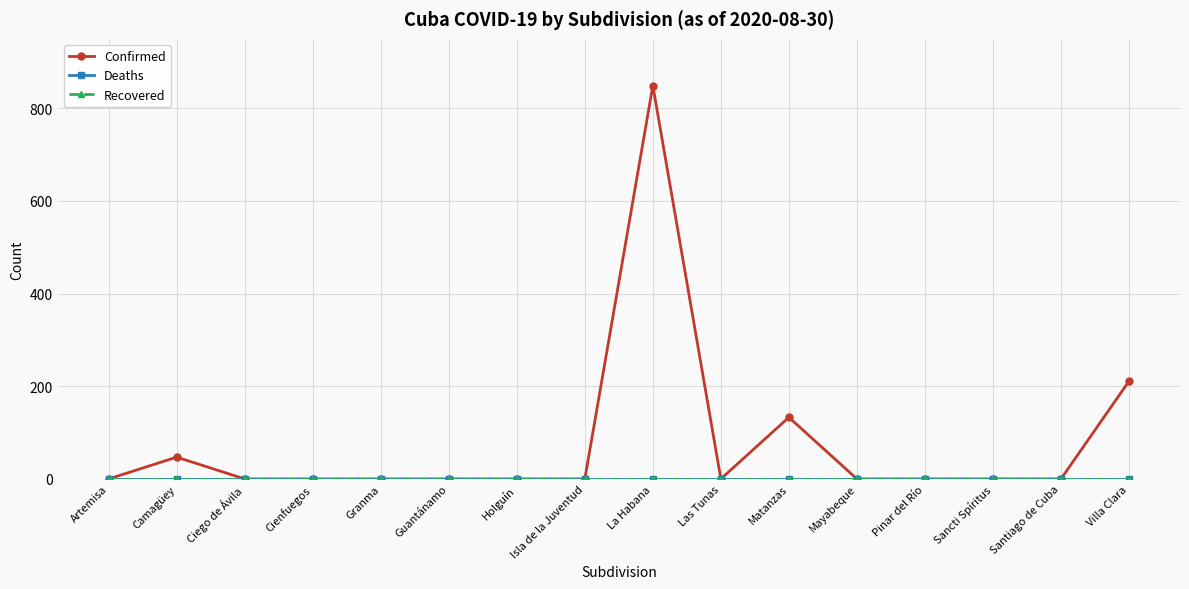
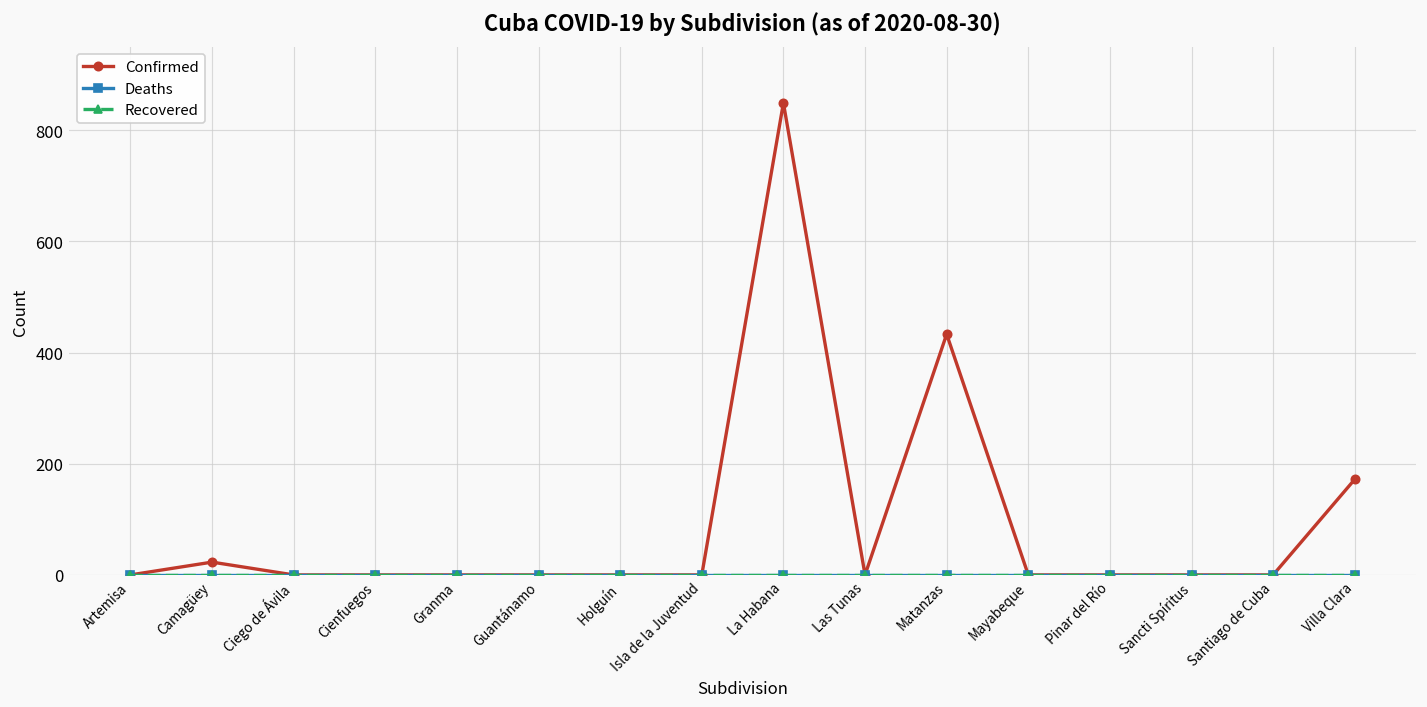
  {
    "Confirmed": {
-     "Camagüey": 50,
+     "Camagüey": 20,
      "La Habana": 850,
-     "Matanzas": 130,
-     "Villa Clara": 210
+     "Matanzas": 430,
+     "Villa Clara": 170
    },
    "Recovered": {
      "Camagüey": 0,
      "La Habana": 0,
      "Matanzas": 0,
      "Villa Clara": 0
    }
  }
